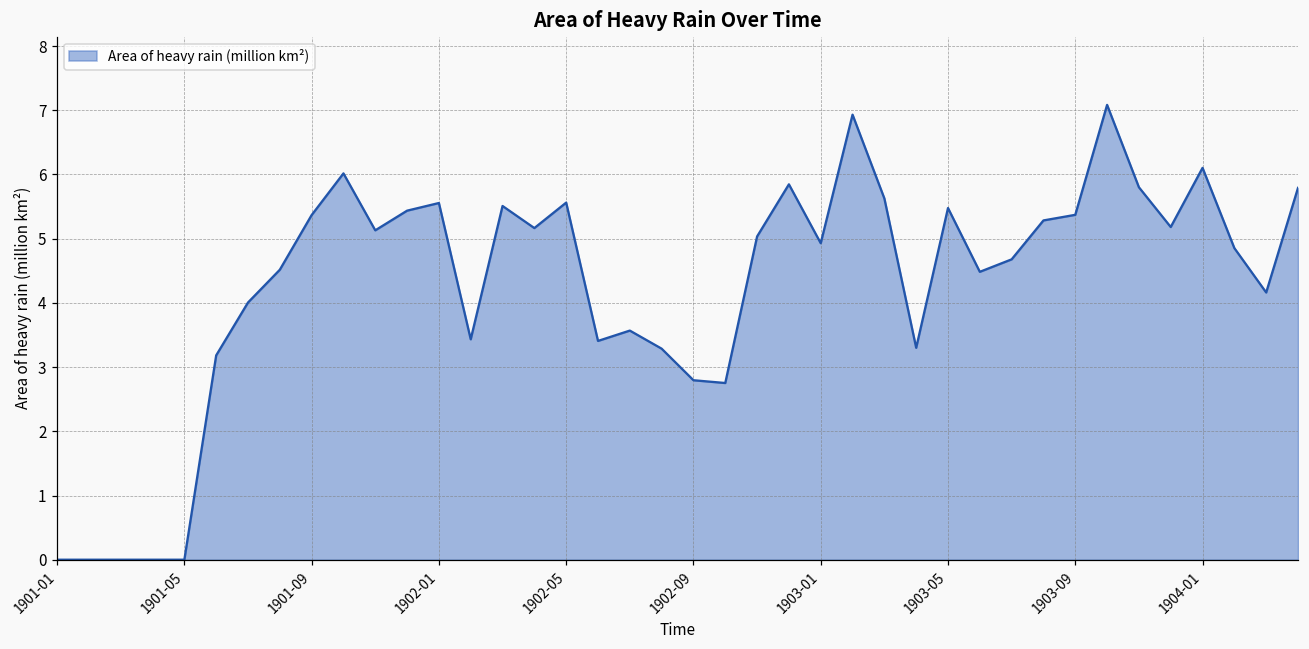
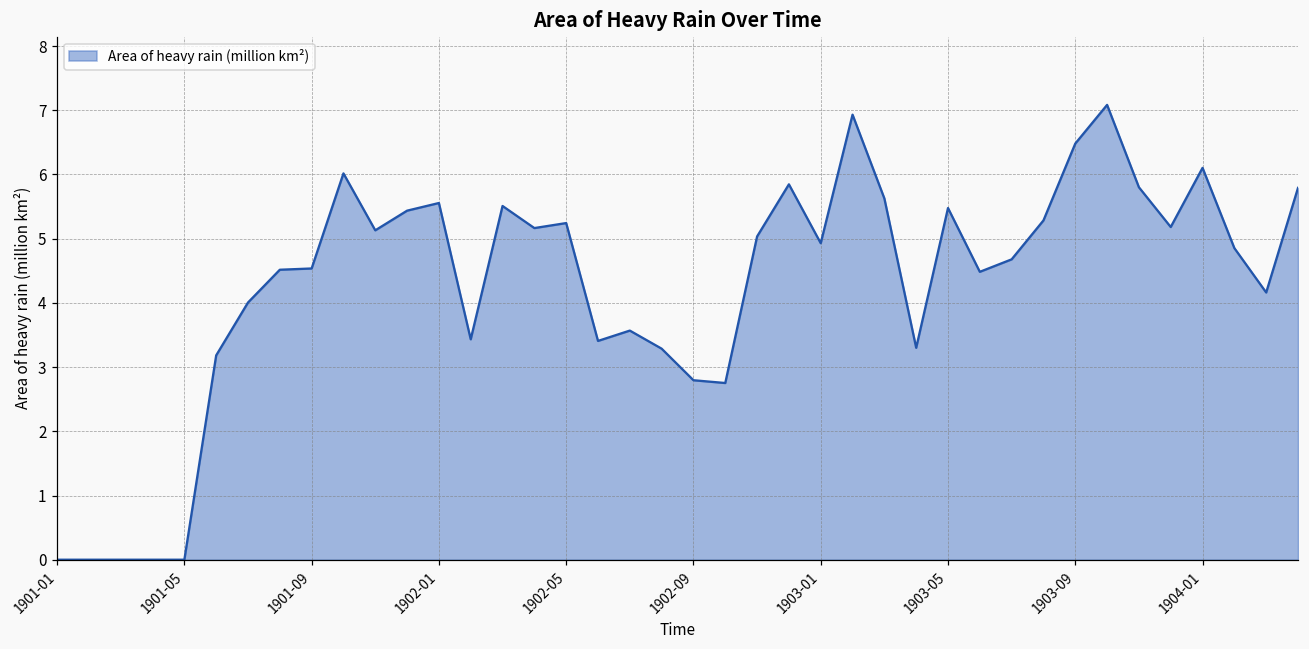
  {
    "1901-01": 0.0,
    "1901-05": 0.0,
-   "1901-09": 5.4,
+   "1901-09": 4.5,
    "1902-01": 5.6,
-   "1902-05": 5.6,
+   "1902-05": 5.2,
    "1902-09": 2.8,
    "1903-01": 4.9,
    "1903-05": 5.5,
-   "1903-09": 5.4,
+   "1903-09": 6.5,
    "1904-01": 6.1
  }
